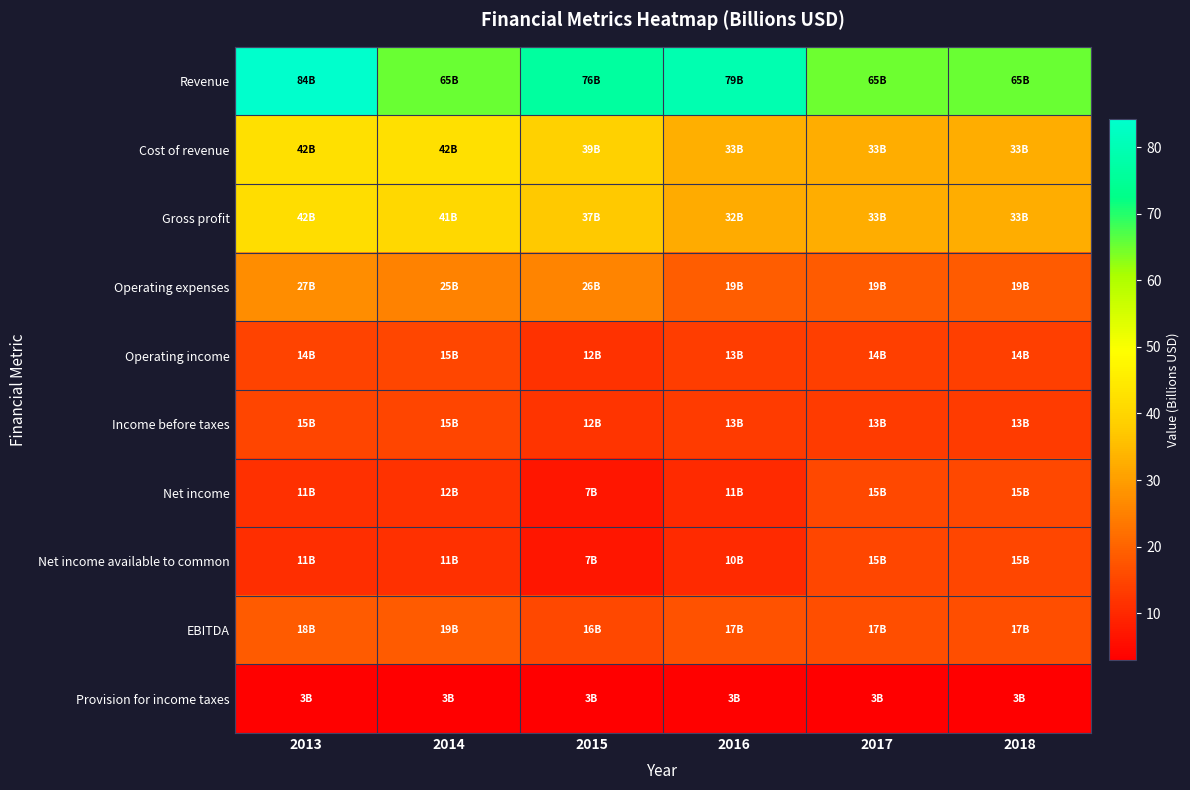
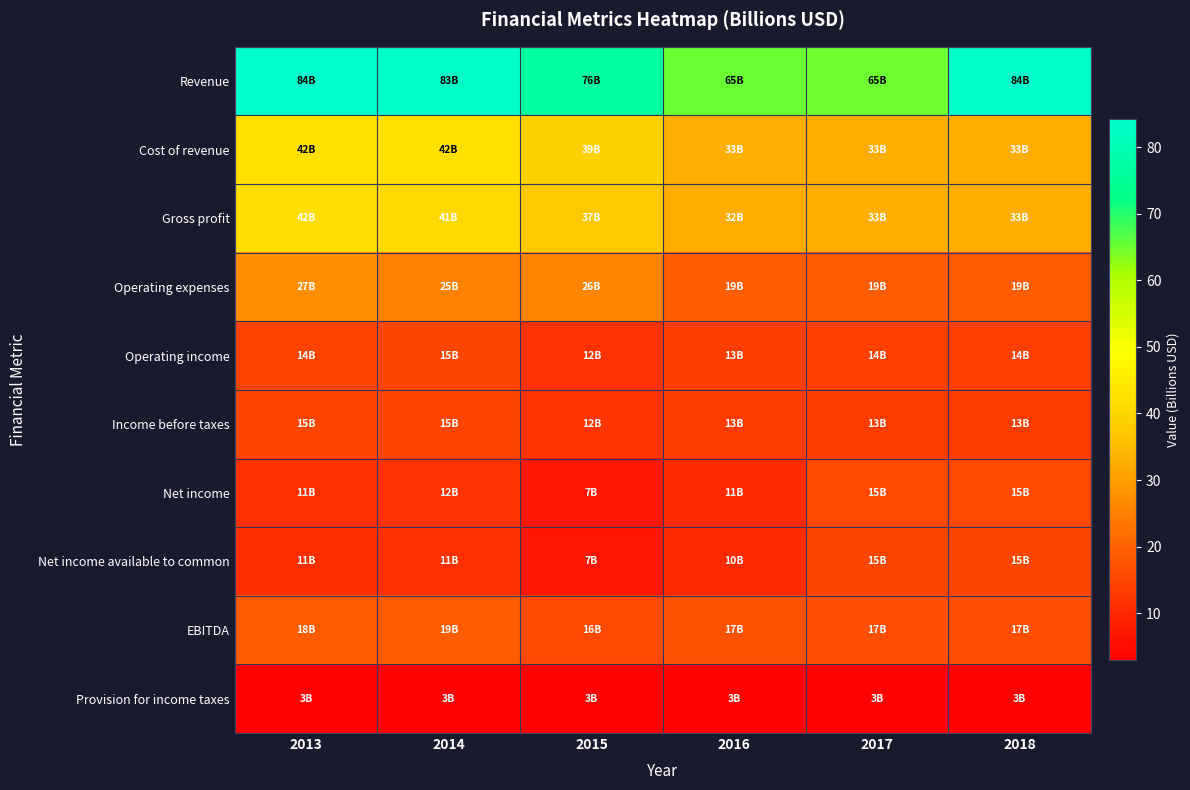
  {
    "Revenue": {
      "2013": "84B",
-     "2014": "65B",
+     "2014": "83B",
      "2015": "76B",
-     "2016": "79B",
+     "2016": "65B",
      "2017": "65B",
-     "2018": "65B"
+     "2018": "84B"
    },
    "Cost of revenue": {
      "2013": "42B",
      "2014": "42B",
      "2015": "39B",
      "2016": "33B",
      "2017": "33B",
      "2018": "33B"
    },
    "Gross profit": {
      "2013": "42B",
      "2014": "41B",
      "2015": "37B",
      "2016": "32B",
      "2017": "33B",
      "2018": "33B"
    },
    "Operating expenses": {
      "2013": "27B",
      "2014": "25B",
      "2015": "26B",
      "2016": "19B",
      "2017": "19B",
      "2018": "19B"
    },
    "Operating income": {
      "2013": "14B",
      "2014": "15B",
      "2015": "12B",
      "2016": "13B",
      "2017": "14B",
      "2018": "14B"
    },
    "Income before taxes": {
      "2013": "15B",
      "2014": "15B",
      "2015": "12B",
      "2016": "13B",
      "2017": "13B",
      "2018": "13B"
    },
    "Net income": {
      "2013": "11B",
      "2014": "12B",
      "2015": "7B",
      "2016": "11B",
      "2017": "15B",
      "2018": "15B"
    },
    "Net income available to common": {
      "2013": "11B",
      "2014": "11B",
      "2015": "7B",
      "2016": "10B",
      "2017": "15B",
      "2018": "15B"
    },
    "EBITDA": {
      "2013": "18B",
      "2014": "19B",
      "2015": "16B",
      "2016": "17B",
      "2017": "17B",
      "2018": "17B"
    },
    "Provision for income taxes": {
      "2013": "3B",
      "2014": "3B",
      "2015": "3B",
      "2016": "3B",
      "2017": "3B",
      "2018": "3B"
    }
  }
